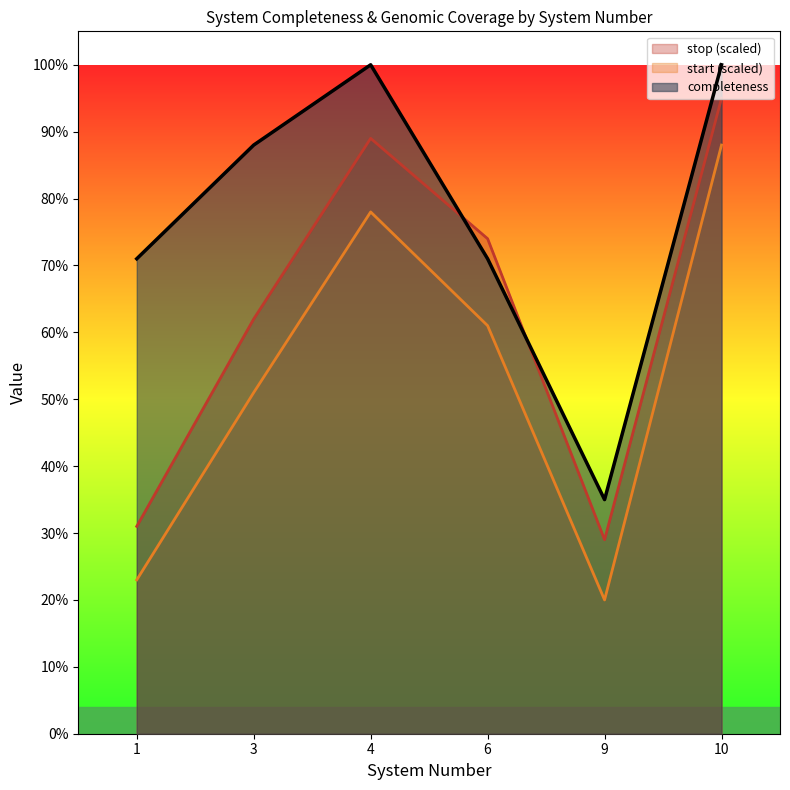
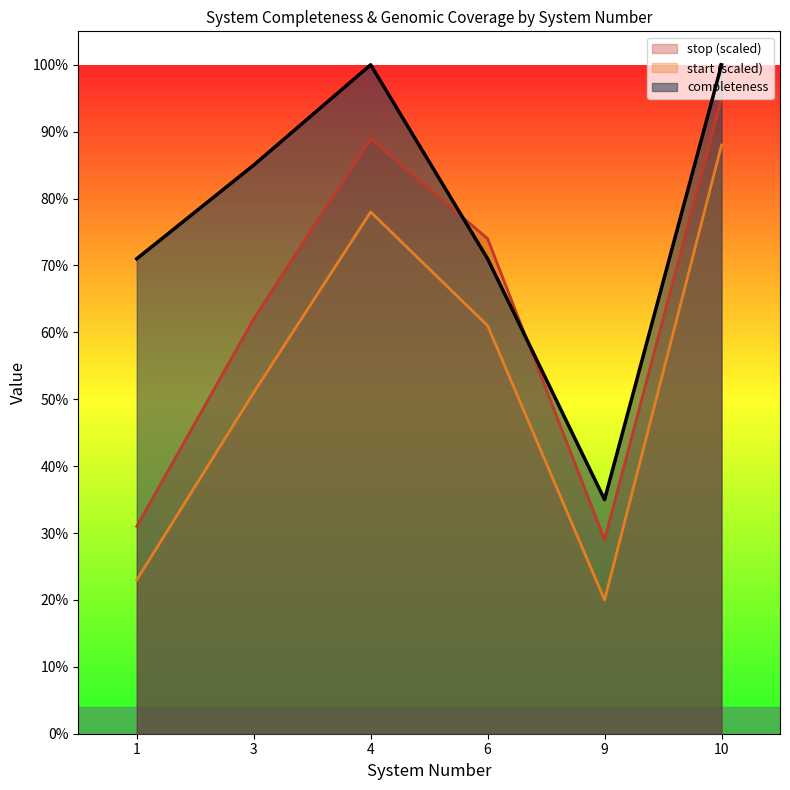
  {
    "completeness": {
      "1": "71%",
-     "3": "88%",
+     "3": "85%",
      "4": "100%",
      "6": "71%",
      "9": "35%"
    }
  }
